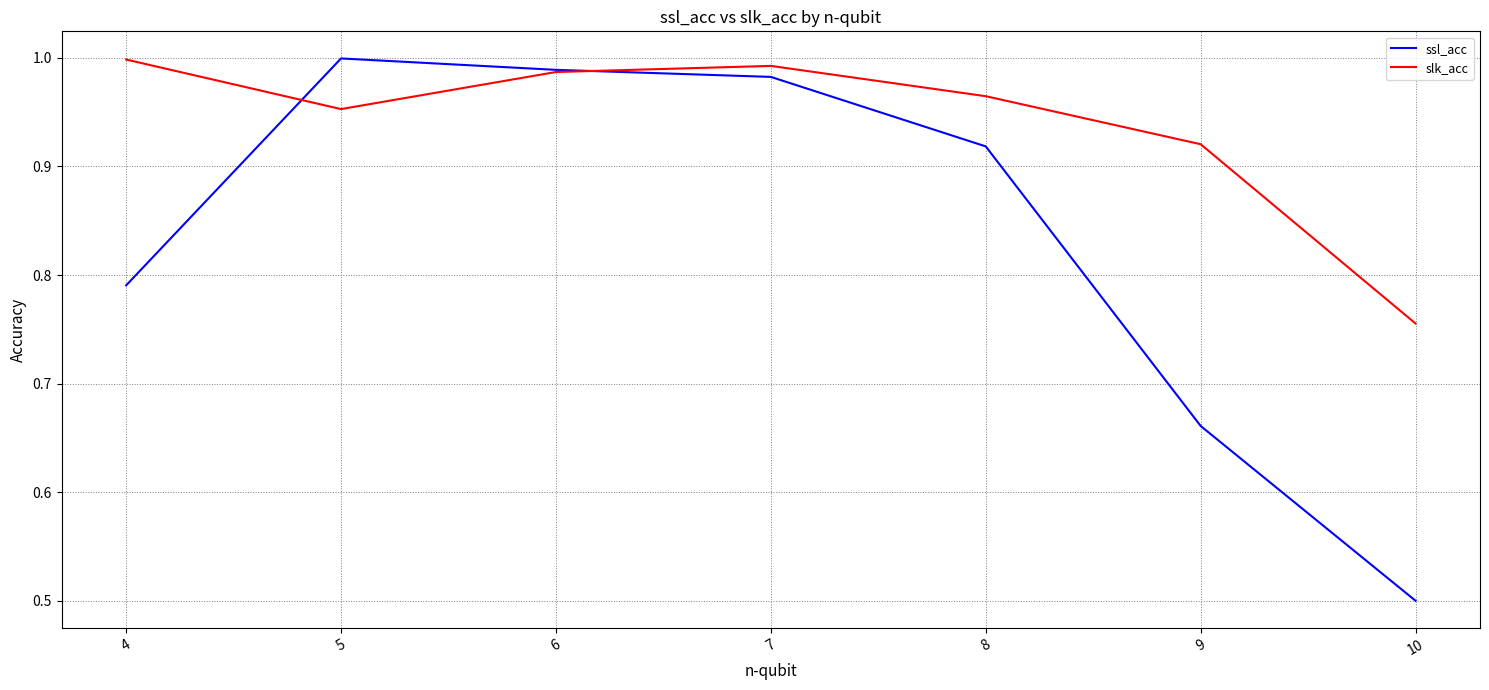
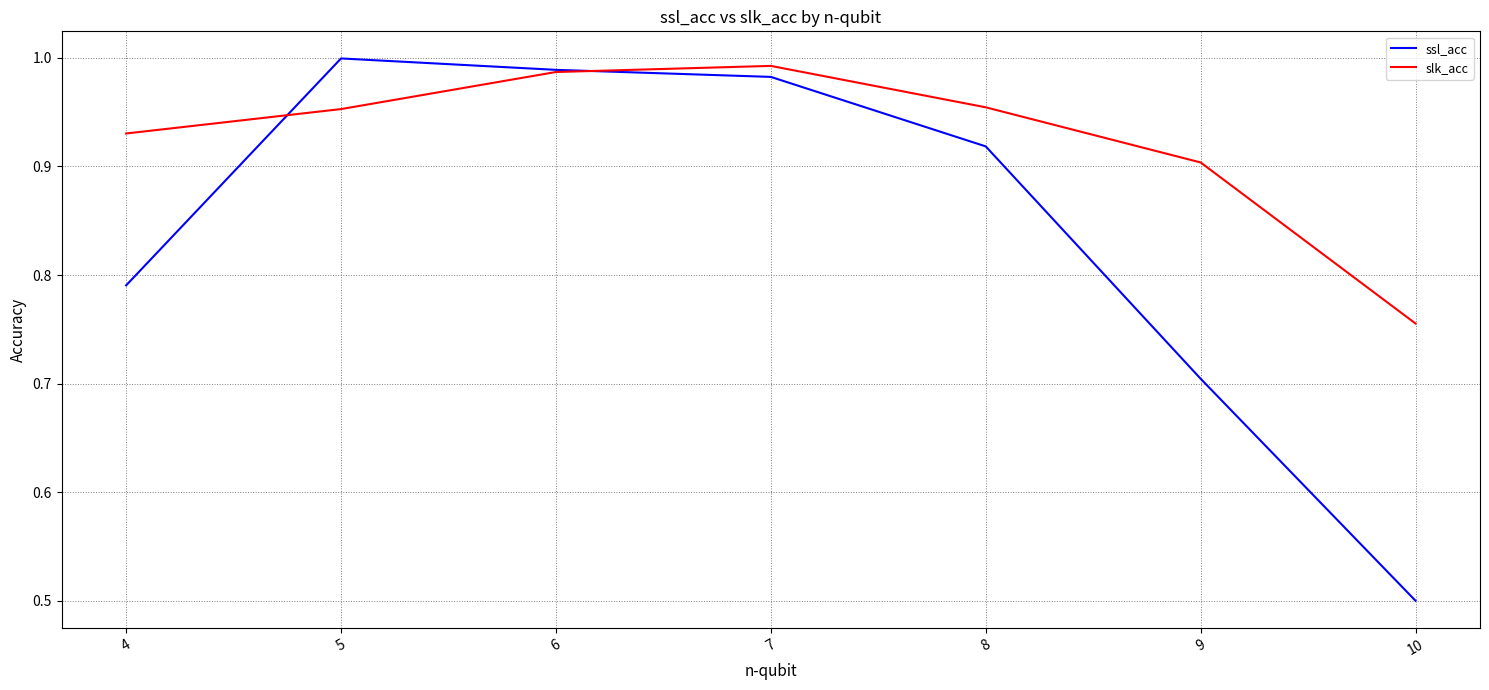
  {
    "ssl_acc": {
      "4": 0.790,
      "5": 0.999,
      "7": 0.983,
      "8": 0.919,
-     "9": 0.661,
+     "9": 0.704,
      "10": 0.500
    },
    "slk_acc": {
-     "4": 0.998,
+     "4": 0.930,
      "5": 0.953,
      "7": 0.993,
-     "8": 0.965,
-     "9": 0.920,
+     "8": 0.955,
+     "9": 0.904,
      "10": 0.755
    }
  }
